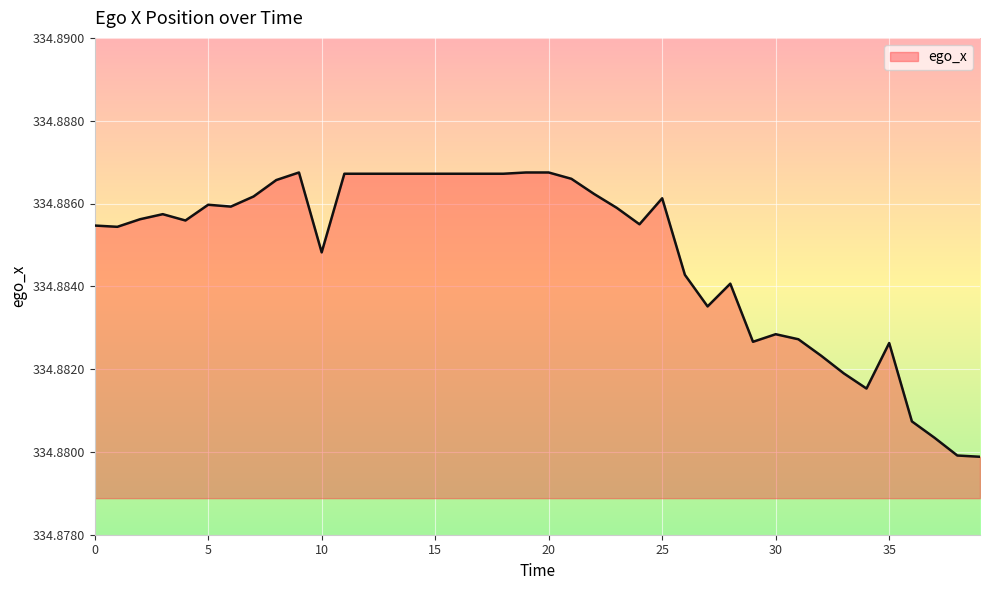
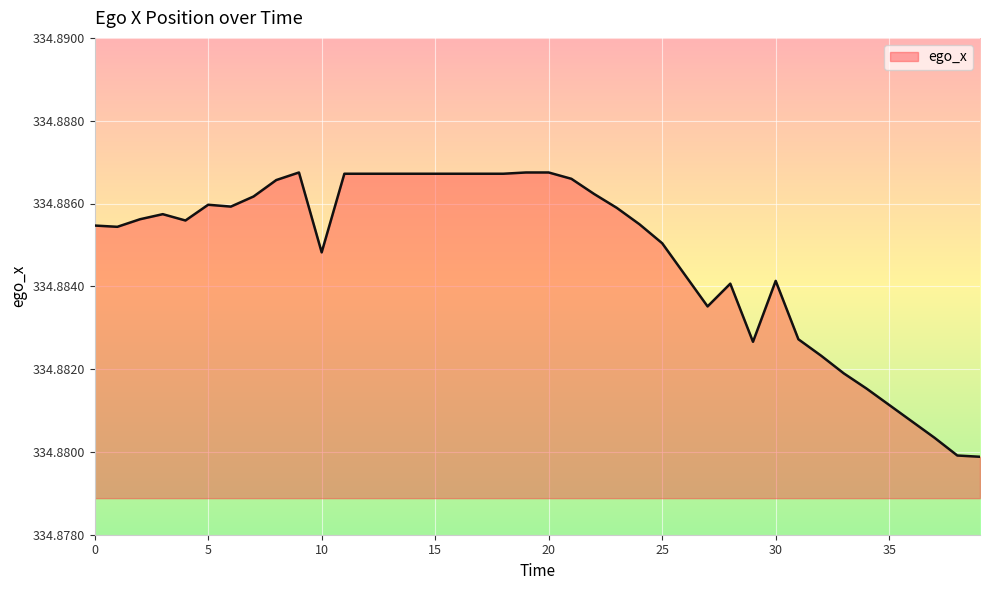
  {
    "0": 334.8855,
    "5": 334.8860,
    "10": 334.8848,
    "15": 334.8867,
    "20": 334.8867,
-   "25": 334.8861,
-   "30": 334.8828,
-   "35": 334.8826
+   "25": 334.8850,
+   "30": 334.8841,
+   "35": 334.8811
  }
